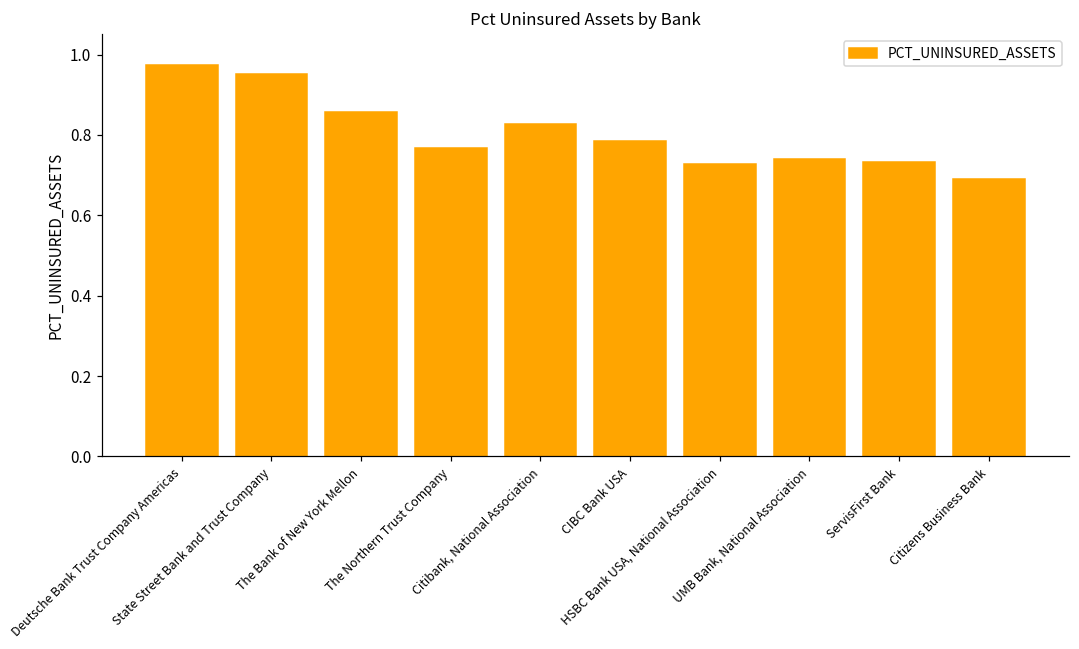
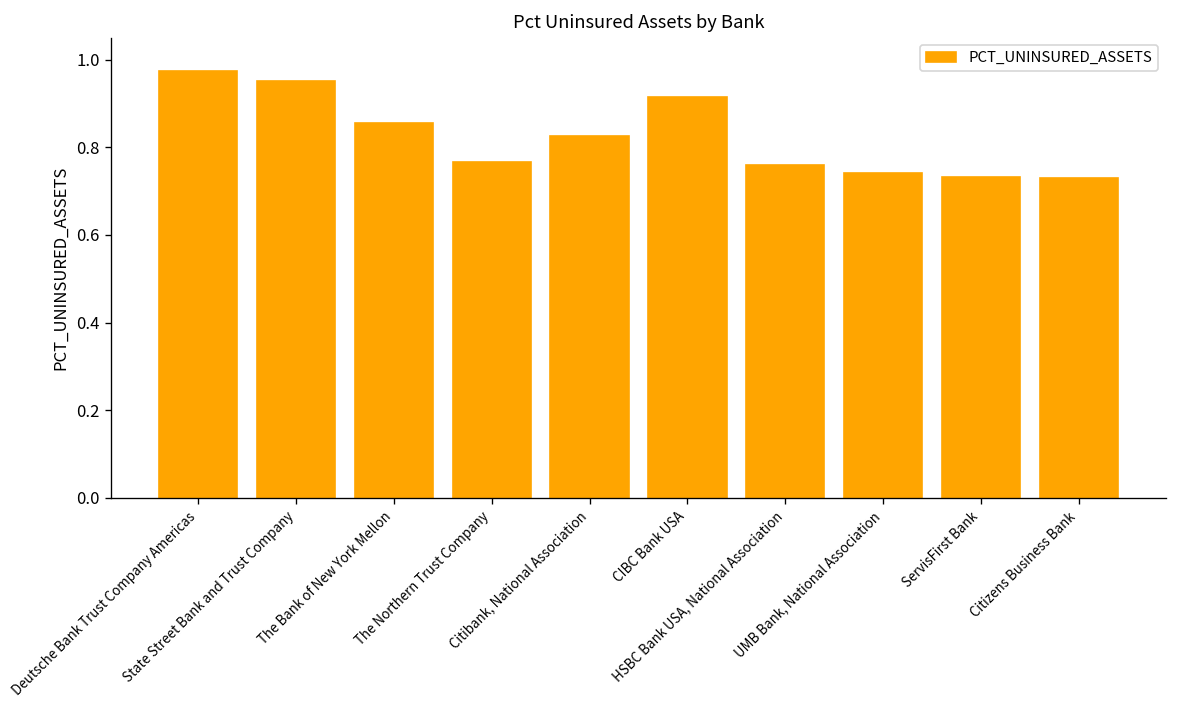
  {
    "Deutsche Bank Trust Company Americas": 0.97,
    "State Street Bank and Trust Company": 0.95,
    "The Bank of New York Mellon": 0.86,
    "The Northern Trust Company": 0.77,
    "Citibank, National Association": 0.83,
-   "CIBC Bank USA": 0.78,
-   "HSBC Bank USA, National Association": 0.73,
+   "CIBC Bank USA": 0.91,
+   "HSBC Bank USA, National Association": 0.76,
    "UMB Bank, National Association": 0.74,
    "ServisFirst Bank": 0.73,
-   "Citizens Business Bank": 0.69
+   "Citizens Business Bank": 0.73
  }
